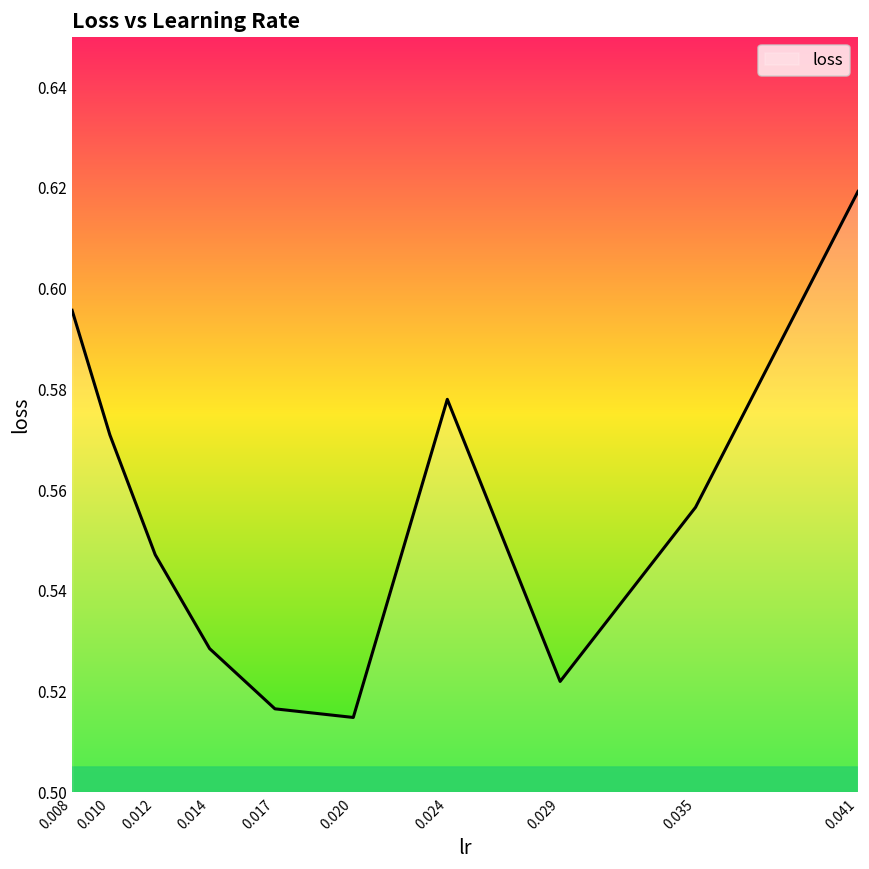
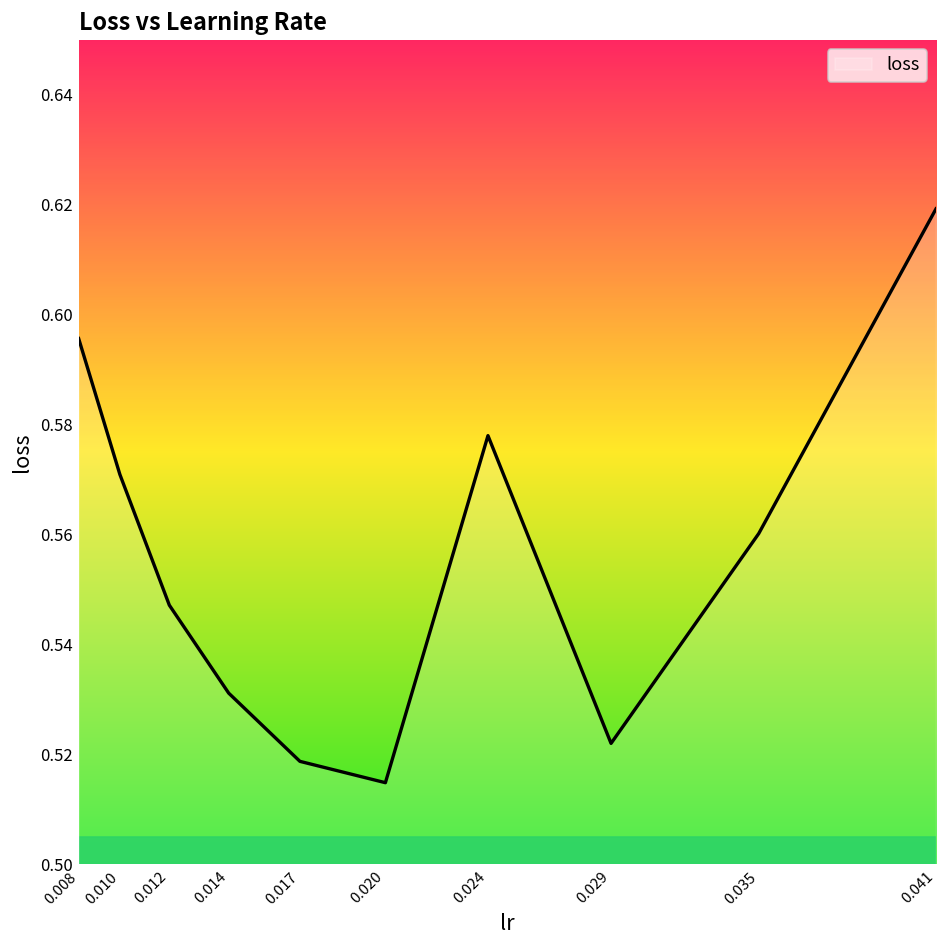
  {
    "0.008": 0.596,
    "0.010": 0.571,
    "0.012": 0.547,
-   "0.014": 0.529,
-   "0.017": 0.517,
+   "0.014": 0.531,
+   "0.017": 0.519,
    "0.020": 0.515,
    "0.024": 0.578,
    "0.029": 0.522,
-   "0.035": 0.557,
+   "0.035": 0.560,
    "0.041": 0.619
  }
